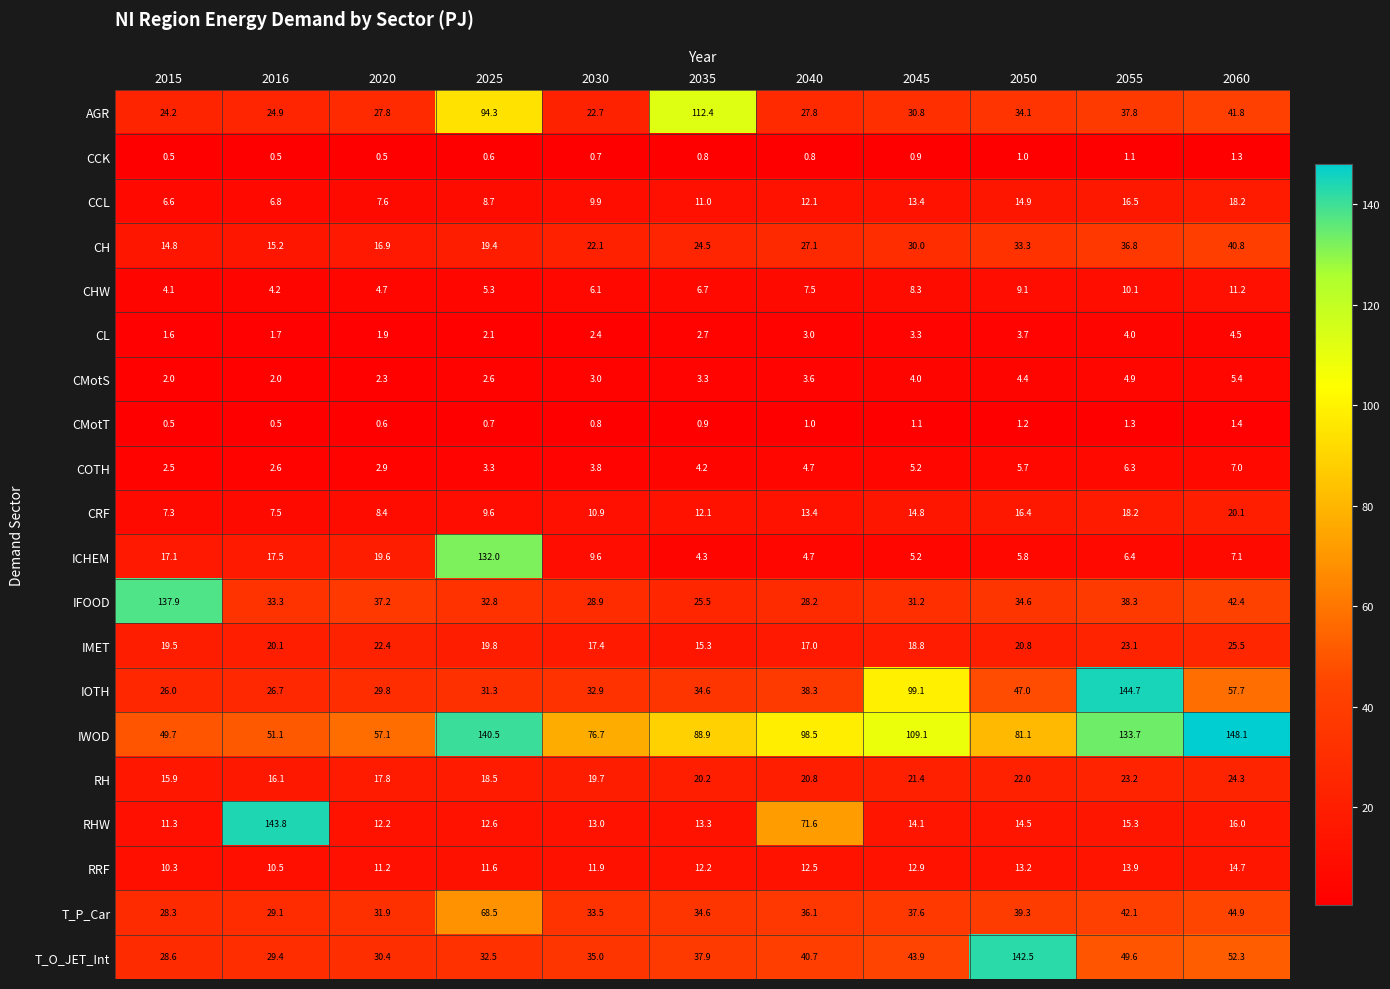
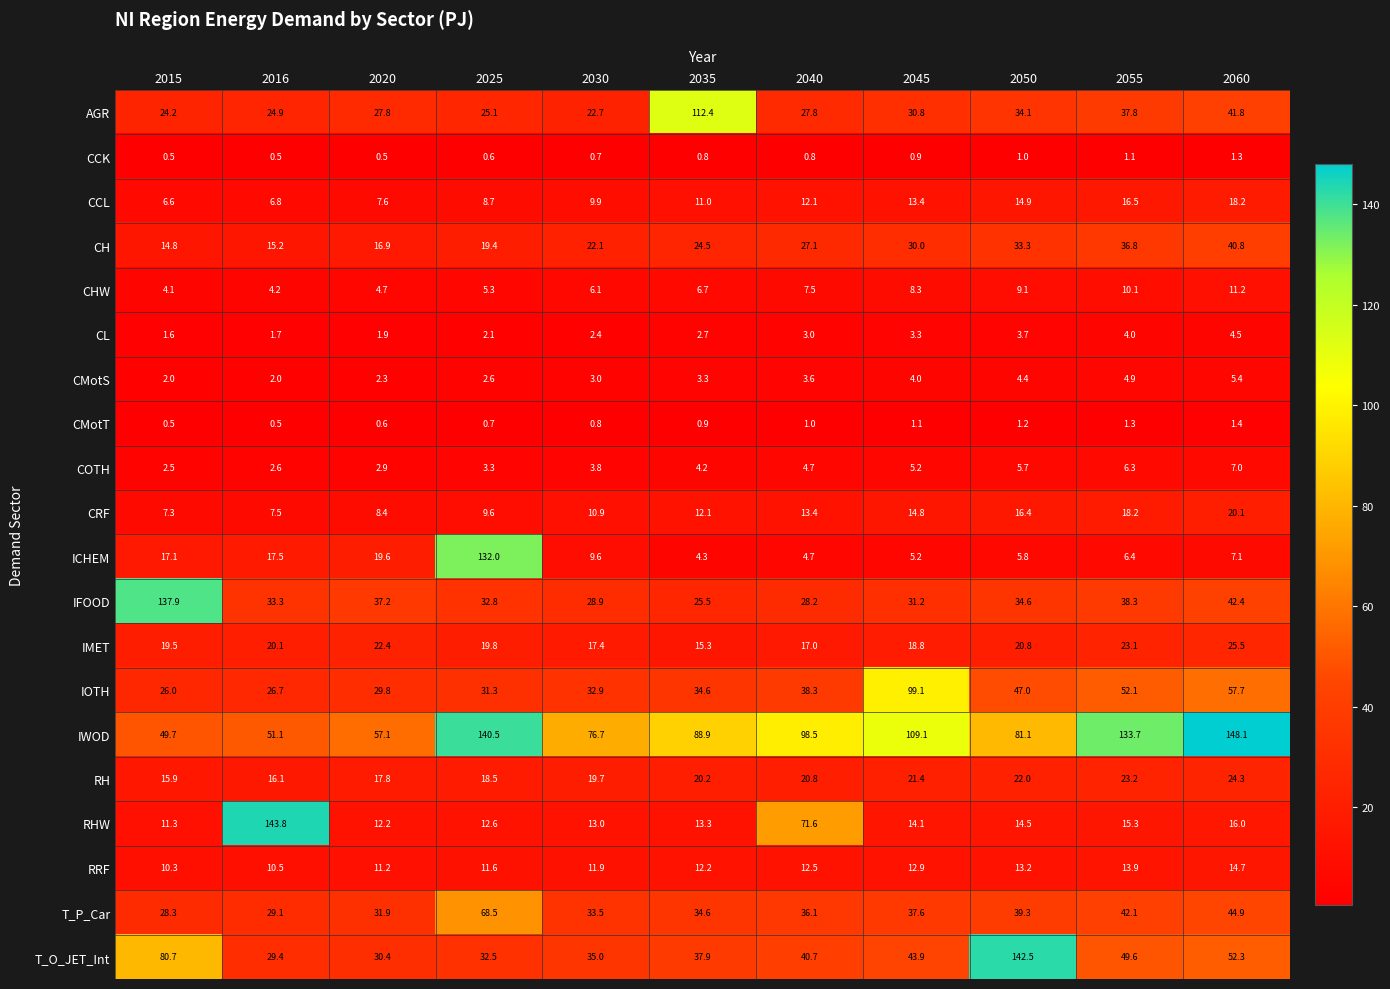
  {
    "AGR": {
      "2015": 24.2,
      "2016": 24.9,
      "2020": 27.8,
-     "2025": 94.3,
+     "2025": 25.1,
      "2030": 22.7,
      "2035": 112.4,
      "2040": 27.8,
      "2045": 30.8,
      "2050": 34.1,
      "2055": 37.8,
      "2060": 41.8
    },
    "IOTH": {
      "2015": 26.0,
      "2016": 26.7,
      "2020": 29.8,
      "2025": 31.3,
      "2030": 32.9,
      "2035": 34.6,
      "2040": 38.3,
      "2045": 99.1,
      "2050": 47.0,
-     "2055": 144.7,
+     "2055": 52.1,
      "2060": 57.7
    },
    "T_O_JET_Int": {
-     "2015": 28.6,
+     "2015": 80.7,
      "2016": 29.4,
      "2020": 30.4,
      "2025": 32.5,
      "2030": 35.0,
      "2035": 37.9,
      "2040": 40.7,
      "2045": 43.9,
      "2050": 142.5,
      "2055": 49.6,
      "2060": 52.3
    }
  }
